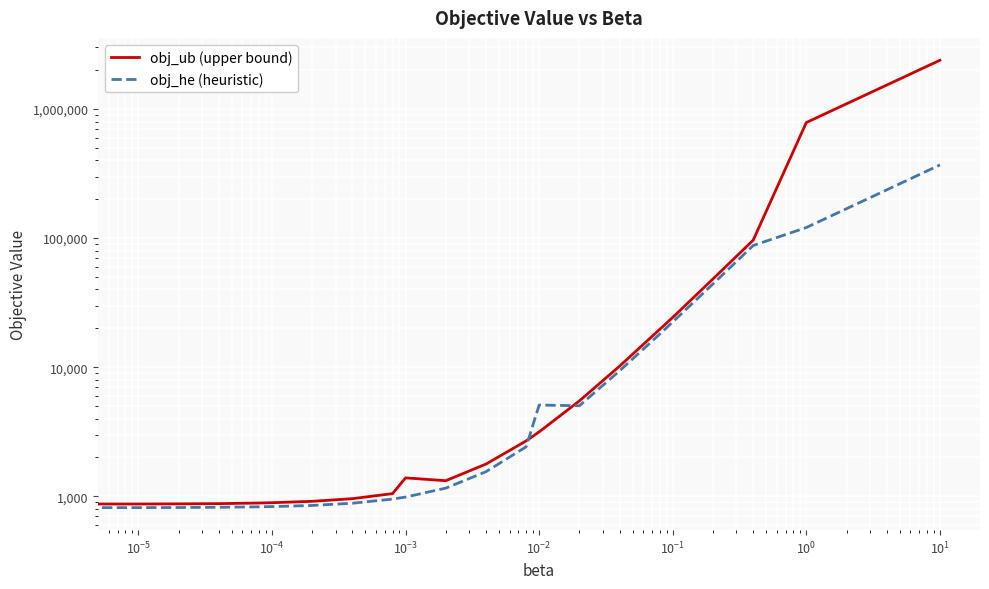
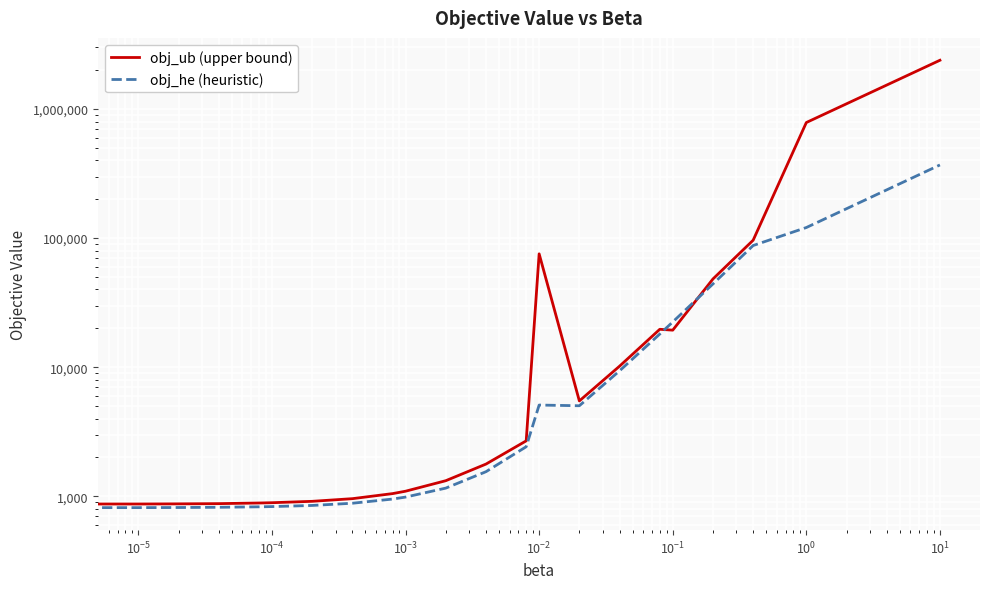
  {
    "obj_ub (upper bound)": {
      "10^-5": "900",
      "10^-4": "900",
-     "10^-3": "1,400",
-     "10^-2": "3,200",
-     "10^-1": "24,000",
+     "10^-3": "1,100",
+     "10^-2": "80,000",
+     "10^-1": "19,000",
      "10^0": "800,000",
      "10^1": "2,400,000"
    },
    "obj_he (heuristic)": {
      "10^-5": "800",
      "10^-4": "800",
      "10^-3": "1,000",
      "10^-2": "5,100",
      "10^-1": "22,000",
      "10^0": "120,000",
      "10^1": "370,000"
    }
  }
